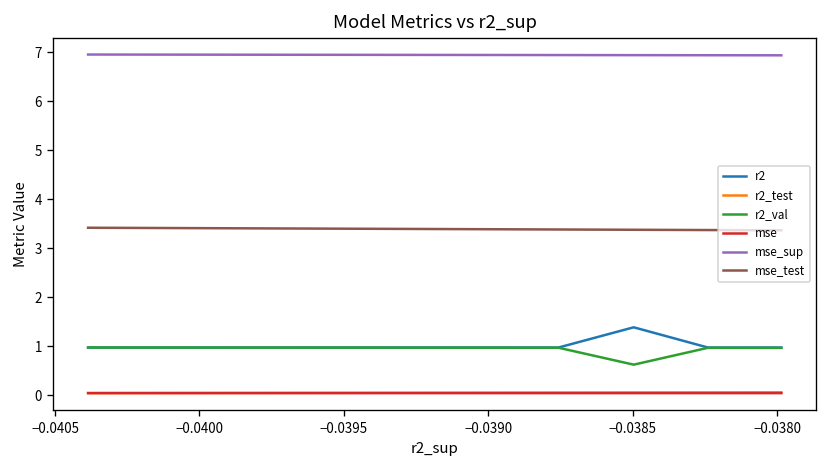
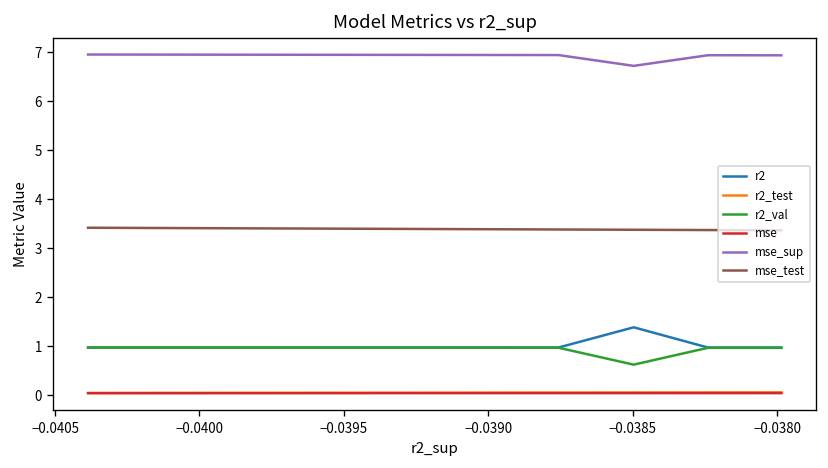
  {
    "r2": {
      "−0.0385": 1.4
    },
    "r2_val": {
      "−0.0385": 0.6
    },
    "mse_sup": {
-     "−0.0385": 6.9
+     "−0.0385": 6.7
    },
    "mse_test": {
      "−0.0385": 3.4
    }
  }
